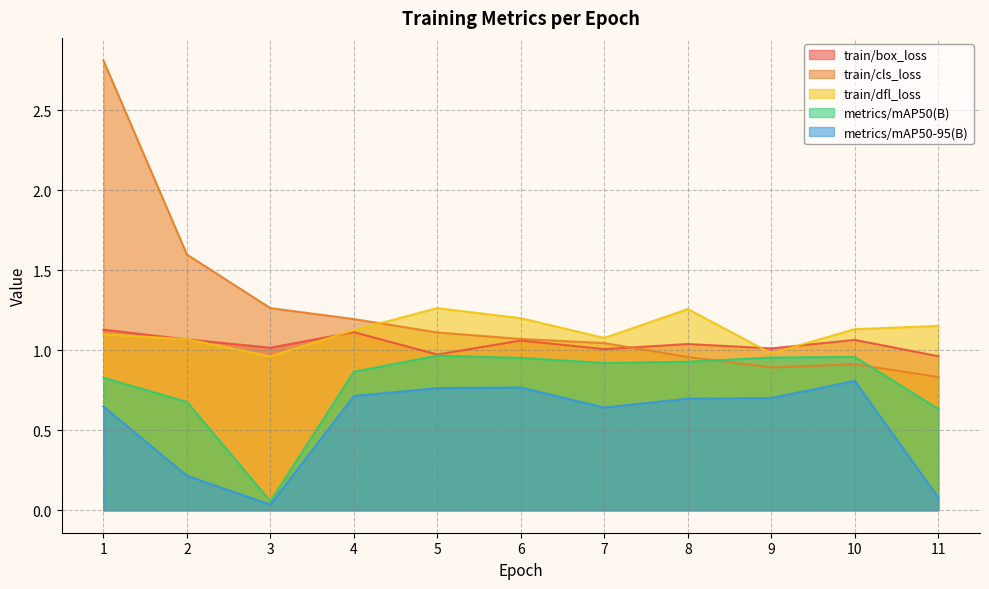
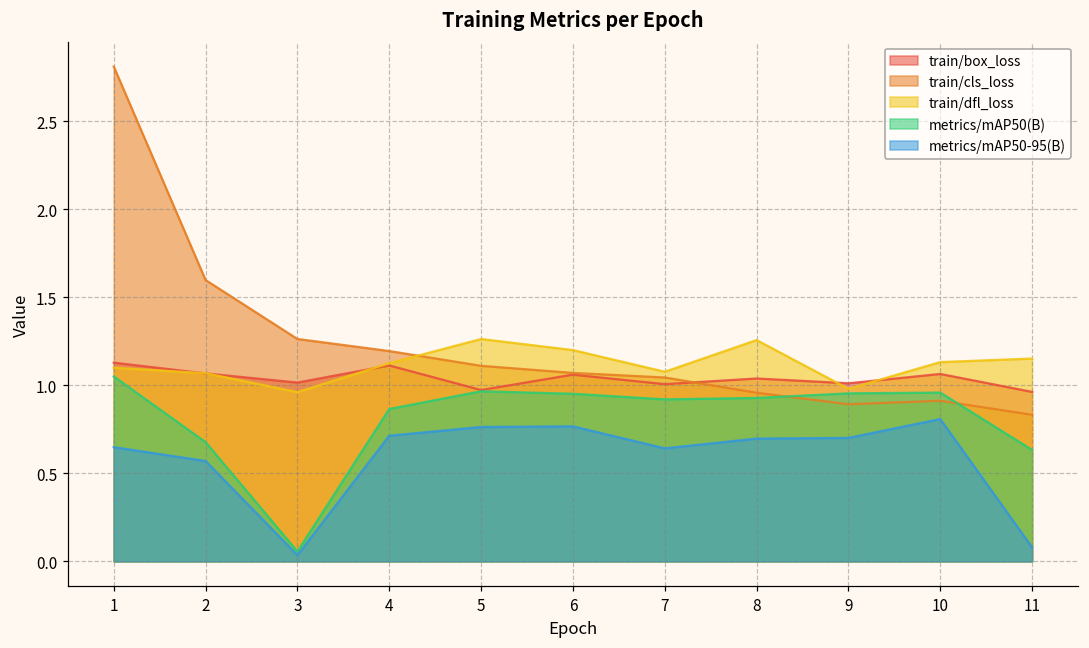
  {
    "train/dfl_loss": {
      "1": 1.10,
      "3": 0.96,
      "5": 1.26,
      "6": 1.20,
      "7": 1.08,
      "8": 1.26,
      "9": 0.98,
      "10": 1.13,
      "11": 1.15
    },
    "metrics/mAP50(B)": {
-     "1": 0.83,
+     "1": 1.05,
      "2": 0.68,
      "3": 0.06,
      "4": 0.87,
      "6": 0.95,
      "7": 0.92,
      "8": 0.93,
      "9": 0.95,
      "10": 0.96,
      "11": 0.63
    },
    "metrics/mAP50-95(B)": {
      "1": 0.65,
-     "2": 0.22,
+     "2": 0.57,
      "3": 0.04,
      "4": 0.71,
      "5": 0.76,
      "6": 0.77,
      "7": 0.64,
      "8": 0.70,
      "9": 0.70,
      "10": 0.81,
      "11": 0.08
    }
  }
